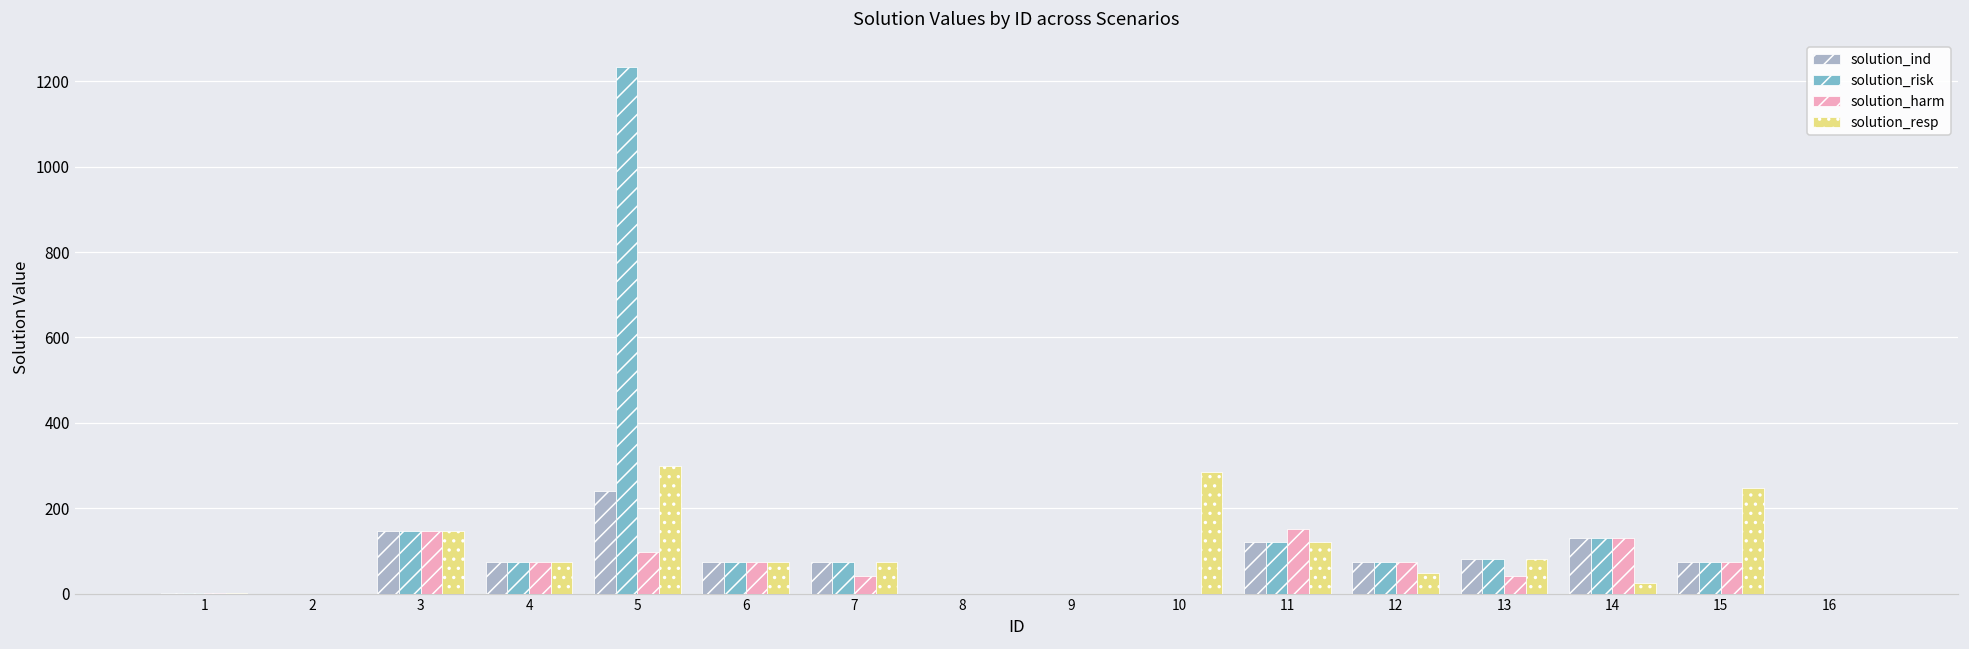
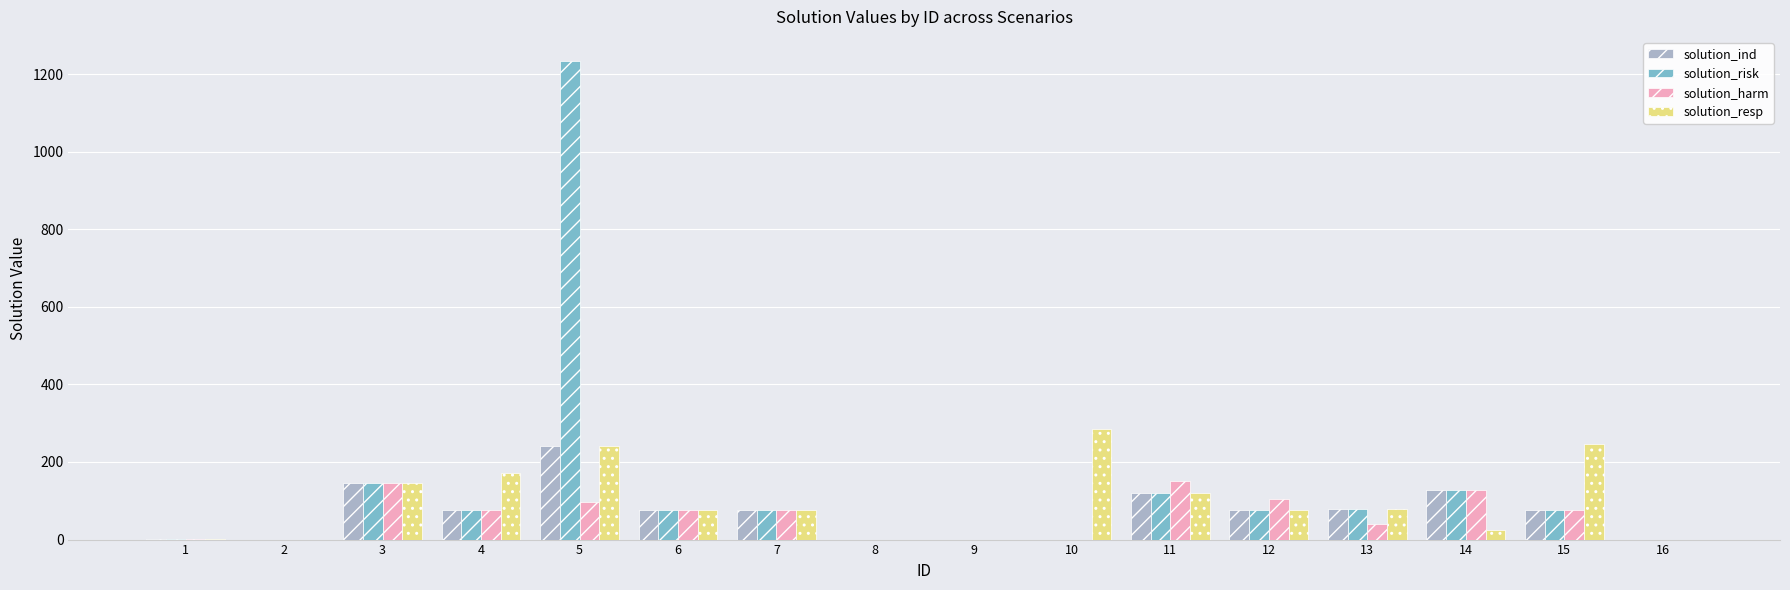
  {
    "solution_harm": {
      "2": 0,
      "3": 150,
      "4": 80,
      "5": 100,
      "6": 80,
-     "7": 40,
+     "7": 80,
      "8": 0,
      "9": 0,
      "10": 0,
      "11": 150,
-     "12": 80,
+     "12": 100,
      "13": 40,
      "14": 130,
      "15": 80,
      "16": 0
    },
    "solution_resp": {
      "2": 0,
      "3": 150,
-     "4": 80,
-     "5": 300,
+     "4": 170,
+     "5": 240,
      "6": 80,
      "7": 80,
      "8": 0,
      "9": 0,
      "10": 290,
      "11": 120,
-     "12": 50,
+     "12": 80,
      "13": 80,
      "14": 20,
      "15": 250,
      "16": 0
    }
  }
